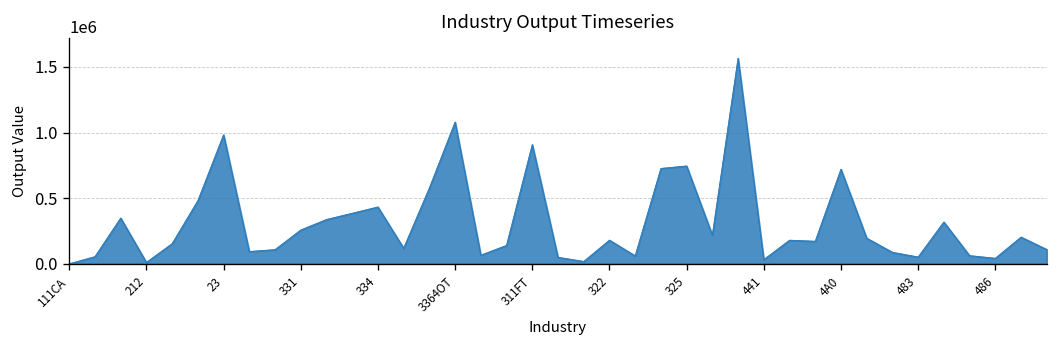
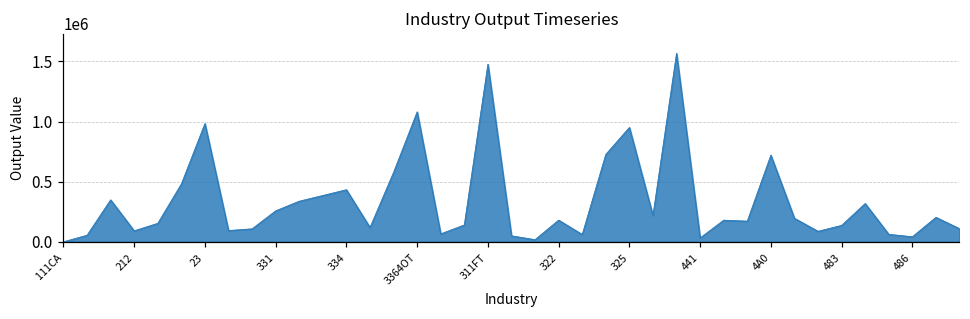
  {
    "111CA": 0,
-   "212": 10000,
+   "212": 90000,
    "23": 980000,
    "331": 260000,
    "334": 430000,
    "3364OT": 1080000,
-   "311FT": 910000,
+   "311FT": 1480000,
    "322": 180000,
-   "325": 750000,
+   "325": 950000,
    "441": 30000,
    "4A0": 720000,
-   "483": 50000,
+   "483": 140000,
    "486": 40000
  }
